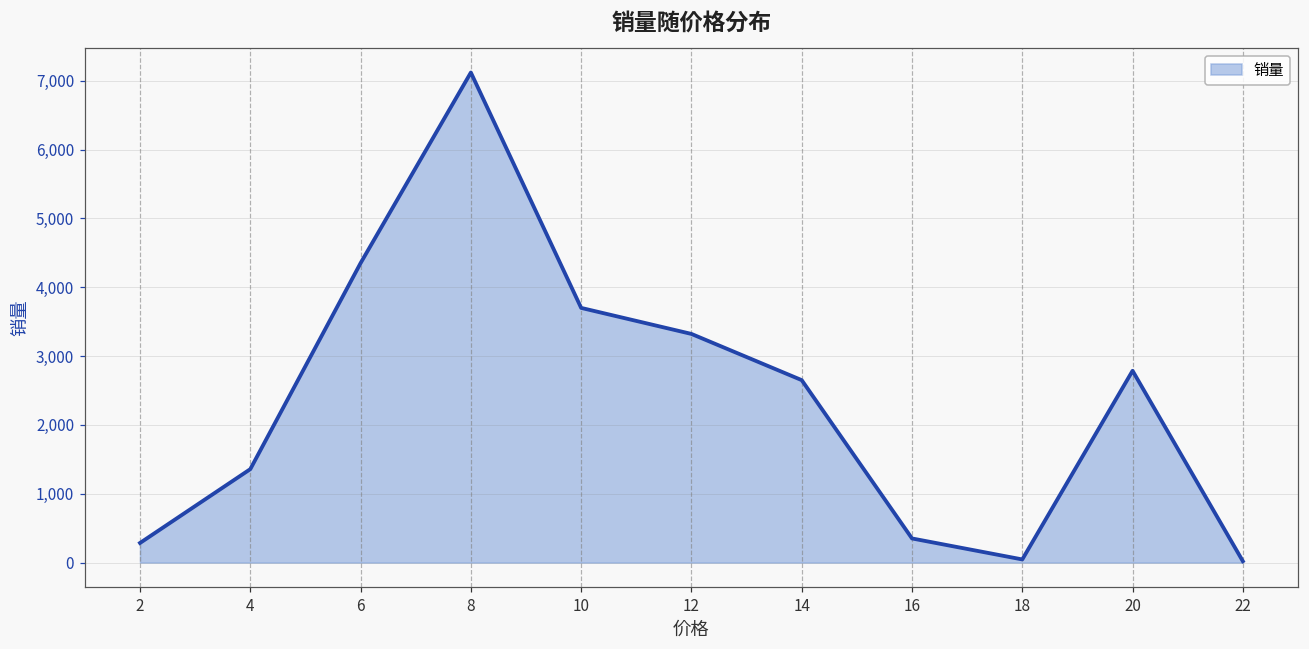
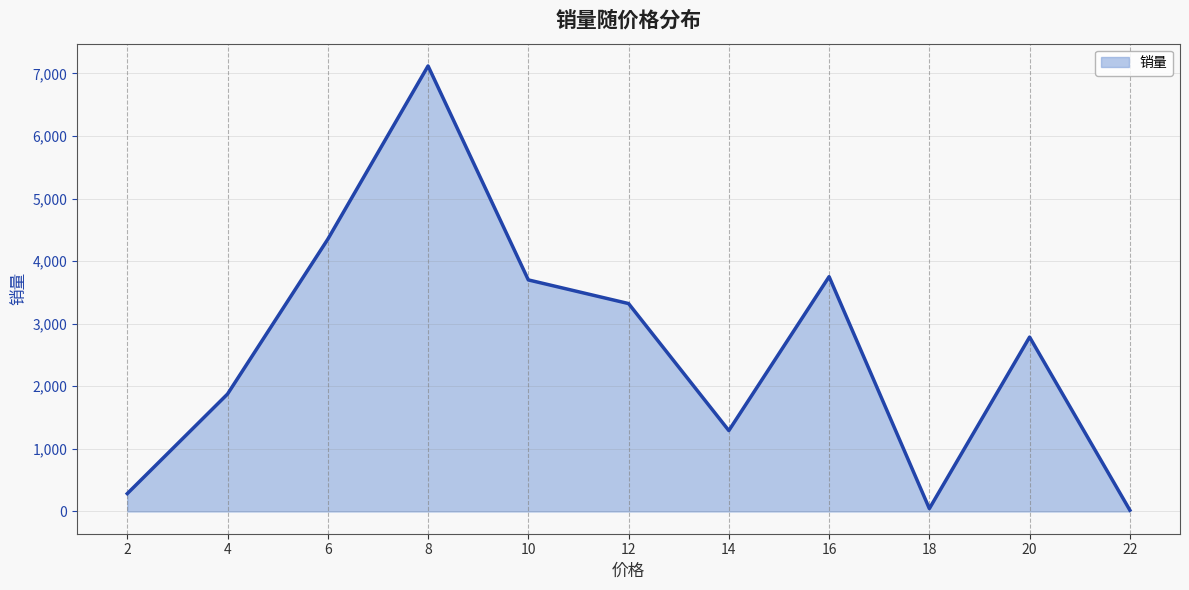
  {
    "2": "300",
-   "4": "1,400",
+   "4": "1,900",
    "6": "4,400",
    "8": "7,100",
    "10": "3,700",
    "12": "3,300",
-   "14": "2,700",
-   "16": "400",
+   "14": "1,300",
+   "16": "3,800",
    "18": "0",
    "20": "2,800",
    "22": "0"
  }
